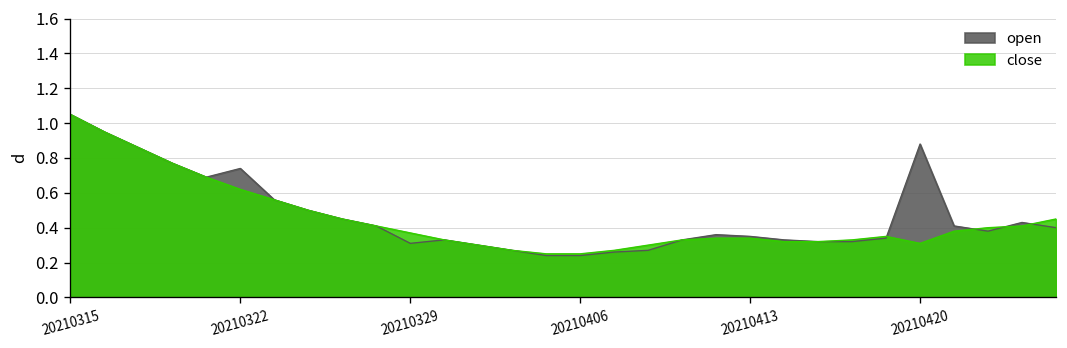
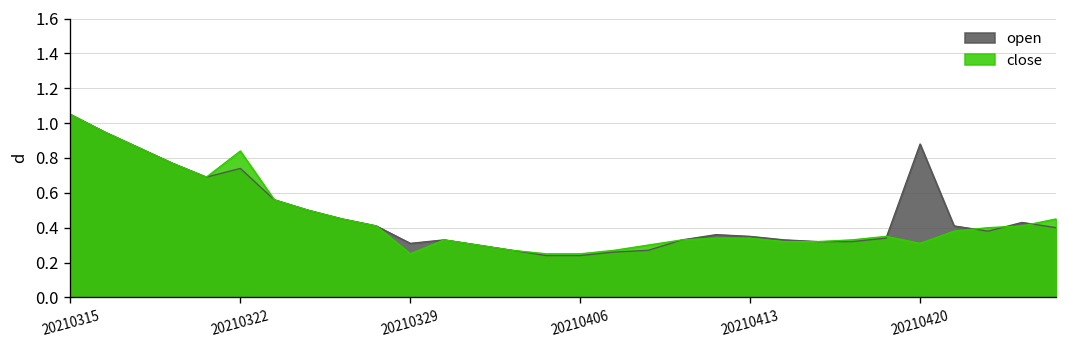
  {
    "open": {
      "20210322": 0.74,
      "20210329": 0.31,
      "20210420": 0.88
    },
    "close": {
-     "20210322": 0.62,
-     "20210329": 0.37,
+     "20210322": 0.84,
+     "20210329": 0.25,
      "20210420": 0.31
    }
  }
